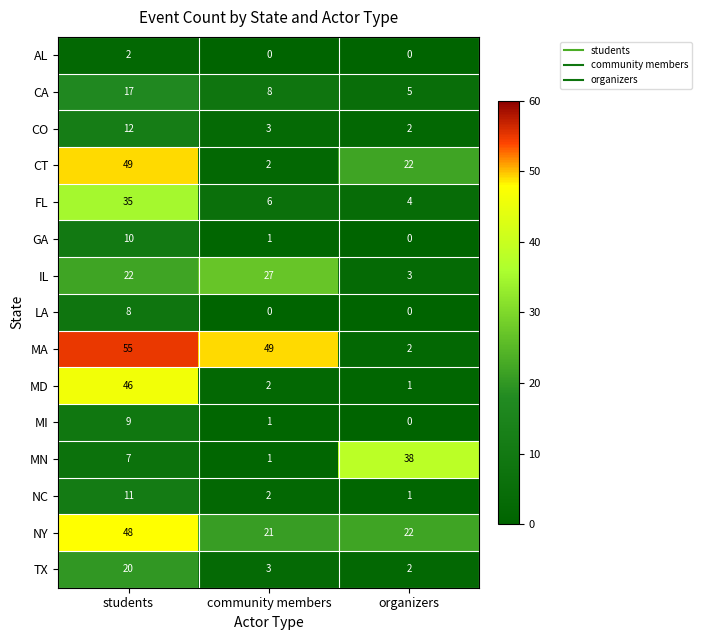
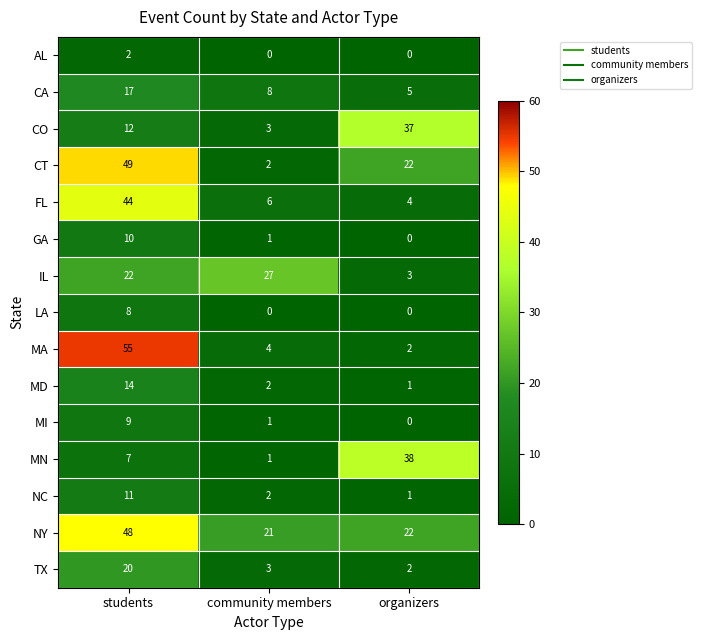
  {
    "AL": {
      "students": 2,
      "community members": 0,
      "organizers": 0
    },
    "CA": {
      "students": 17,
      "community members": 8,
      "organizers": 5
    },
    "CO": {
      "students": 12,
      "community members": 3,
-     "organizers": 2
+     "organizers": 37
    },
    "CT": {
      "students": 49,
      "community members": 2,
      "organizers": 22
    },
    "FL": {
-     "students": 35,
+     "students": 44,
      "community members": 6,
      "organizers": 4
    },
    "GA": {
      "students": 10,
      "community members": 1,
      "organizers": 0
    },
    "IL": {
      "students": 22,
      "community members": 27,
      "organizers": 3
    },
    "LA": {
      "students": 8,
      "community members": 0,
      "organizers": 0
    },
    "MA": {
      "students": 55,
-     "community members": 49,
+     "community members": 4,
      "organizers": 2
    },
    "MD": {
-     "students": 46,
+     "students": 14,
      "community members": 2,
      "organizers": 1
    },
    "MI": {
      "students": 9,
      "community members": 1,
      "organizers": 0
    },
    "MN": {
      "students": 7,
      "community members": 1,
      "organizers": 38
    },
    "NC": {
      "students": 11,
      "community members": 2,
      "organizers": 1
    },
    "NY": {
      "students": 48,
      "community members": 21,
      "organizers": 22
    },
    "TX": {
      "students": 20,
      "community members": 3,
      "organizers": 2
    }
  }
